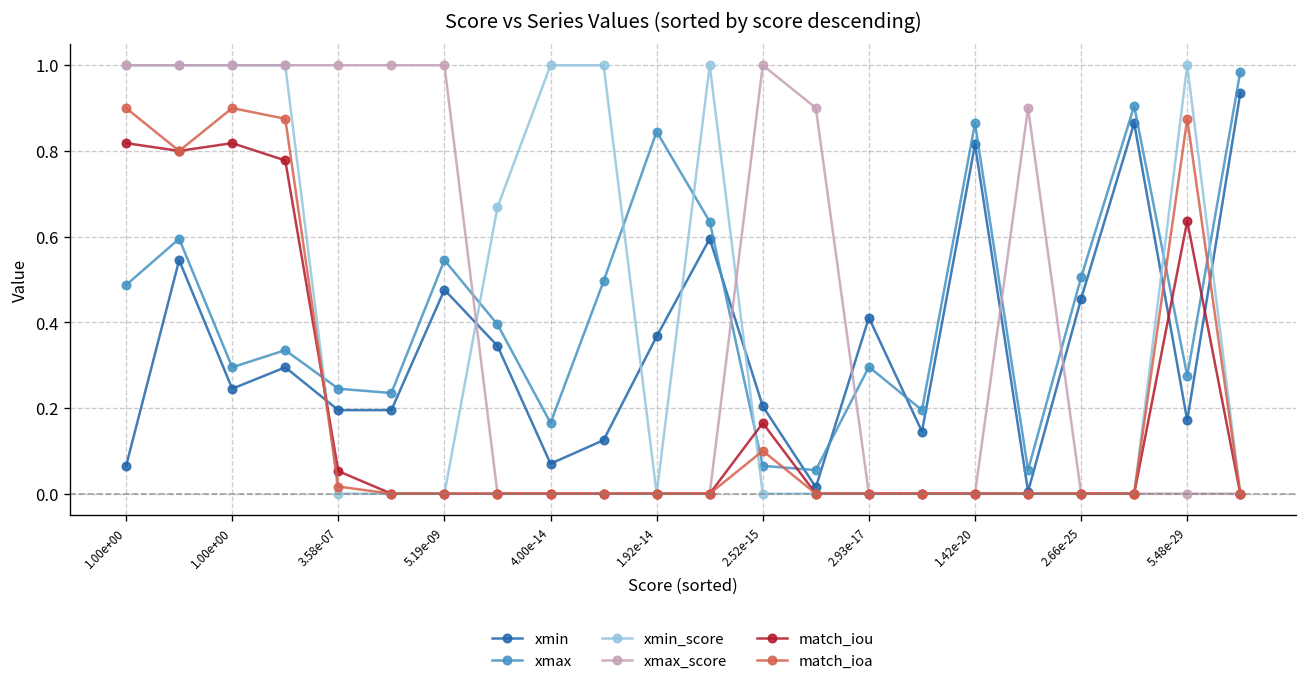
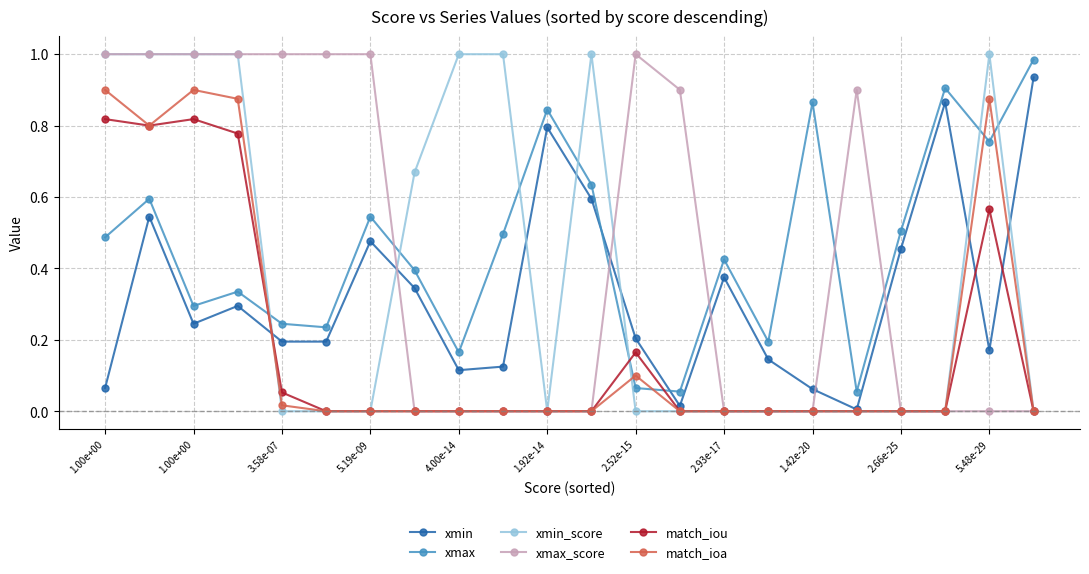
  {
    "xmin": {
      "3.58e-07": 0.20,
      "5.19e-09": 0.48,
-     "4.00e-14": 0.07,
-     "1.92e-14": 0.37,
+     "4.00e-14": 0.12,
+     "1.92e-14": 0.80,
      "2.52e-15": 0.20,
-     "2.93e-17": 0.41,
-     "1.42e-20": 0.82,
+     "2.93e-17": 0.38,
+     "1.42e-20": 0.06,
      "2.66e-25": 0.46,
      "5.48e-29": 0.17
    },
    "xmax": {
      "3.58e-07": 0.25,
      "5.19e-09": 0.55,
      "4.00e-14": 0.17,
      "1.92e-14": 0.85,
      "2.52e-15": 0.07,
-     "2.93e-17": 0.30,
+     "2.93e-17": 0.43,
      "1.42e-20": 0.87,
      "2.66e-25": 0.51,
-     "5.48e-29": 0.28
+     "5.48e-29": 0.76
    },
    "xmin_score": {
      "3.58e-07": 0.00,
      "4.00e-14": 1.00,
      "2.52e-15": 0.00,
      "5.48e-29": 1.00
    },
    "xmax_score": {
      "3.58e-07": 1.00,
      "5.19e-09": 1.00,
      "2.52e-15": 1.00,
      "5.48e-29": 0.00
    },
    "match_iou": {
      "3.58e-07": 0.05,
      "2.52e-15": 0.16,
-     "5.48e-29": 0.64
+     "5.48e-29": 0.57
    },
    "match_ioa": {
      "3.58e-07": 0.02,
      "2.52e-15": 0.10,
      "5.48e-29": 0.88
    }
  }
